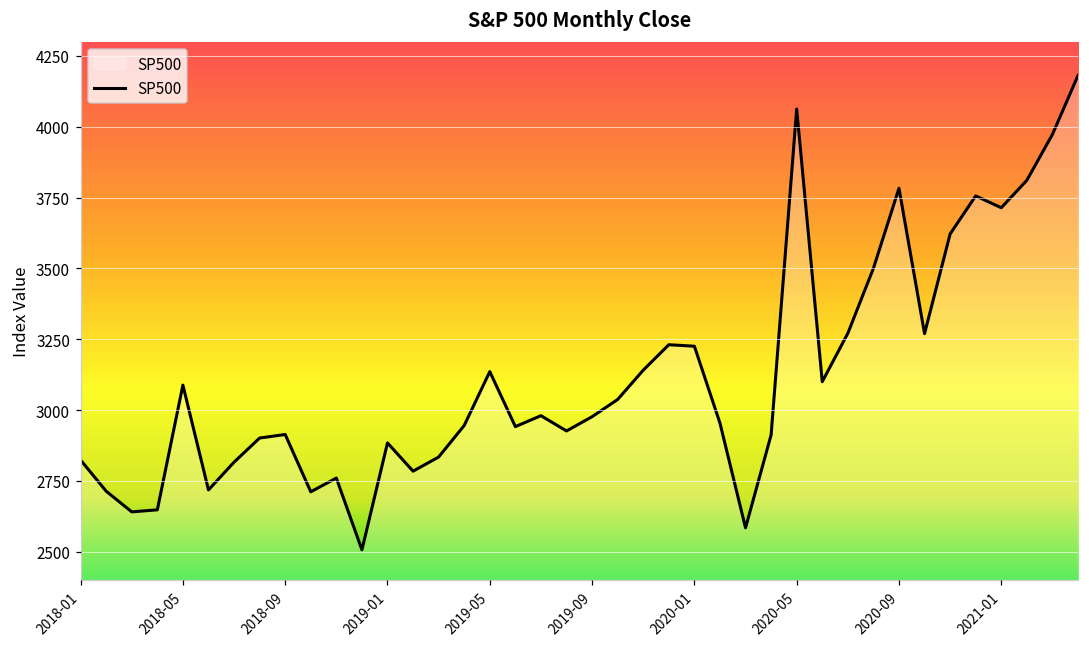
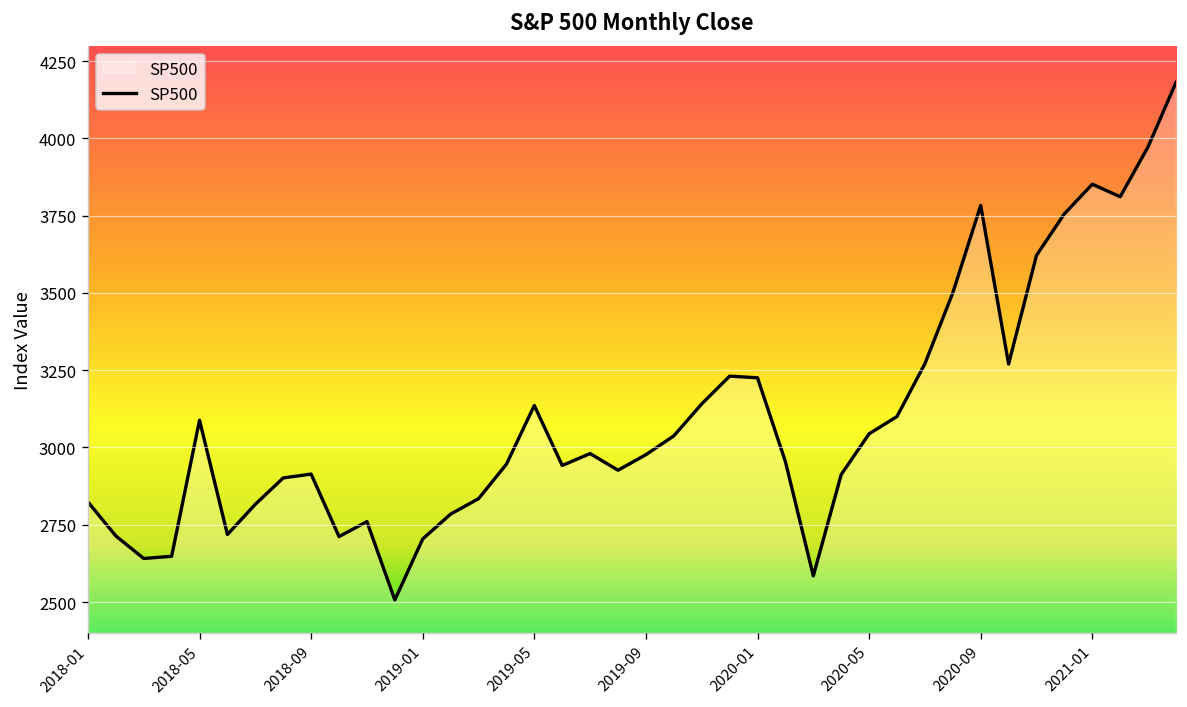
  {
    "2018-01": 2820,
    "2018-05": 3090,
    "2018-09": 2910,
-   "2019-01": 2880,
+   "2019-01": 2700,
    "2019-05": 3140,
    "2019-09": 2980,
    "2020-01": 3230,
-   "2020-05": 4060,
+   "2020-05": 3040,
    "2020-09": 3780,
-   "2021-01": 3710
+   "2021-01": 3850
  }
